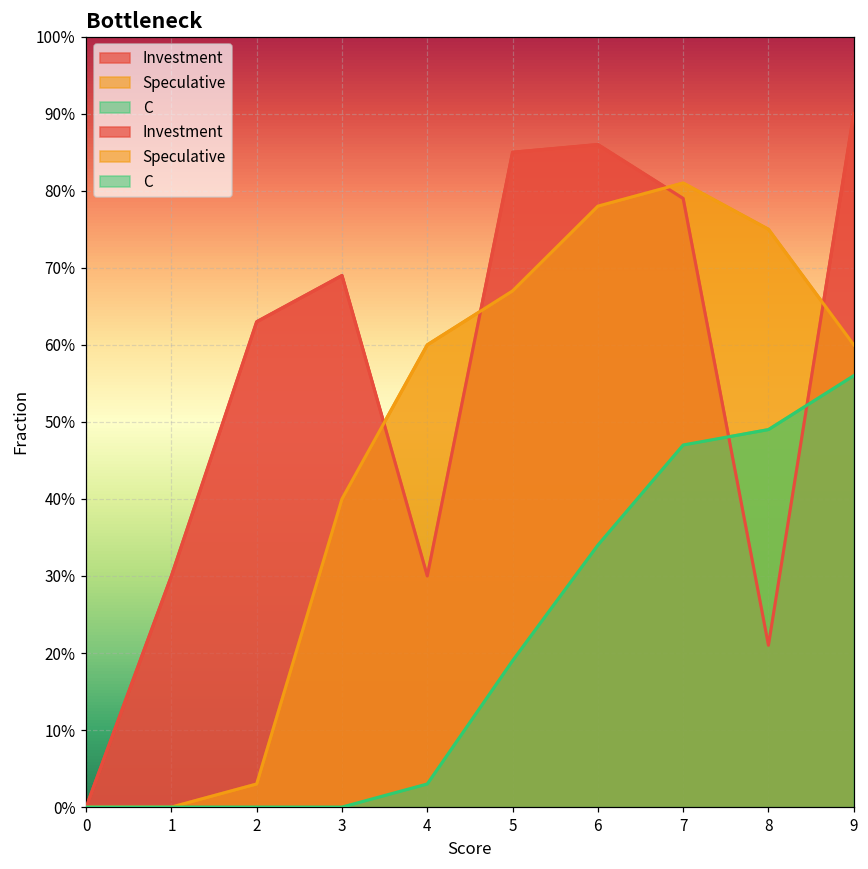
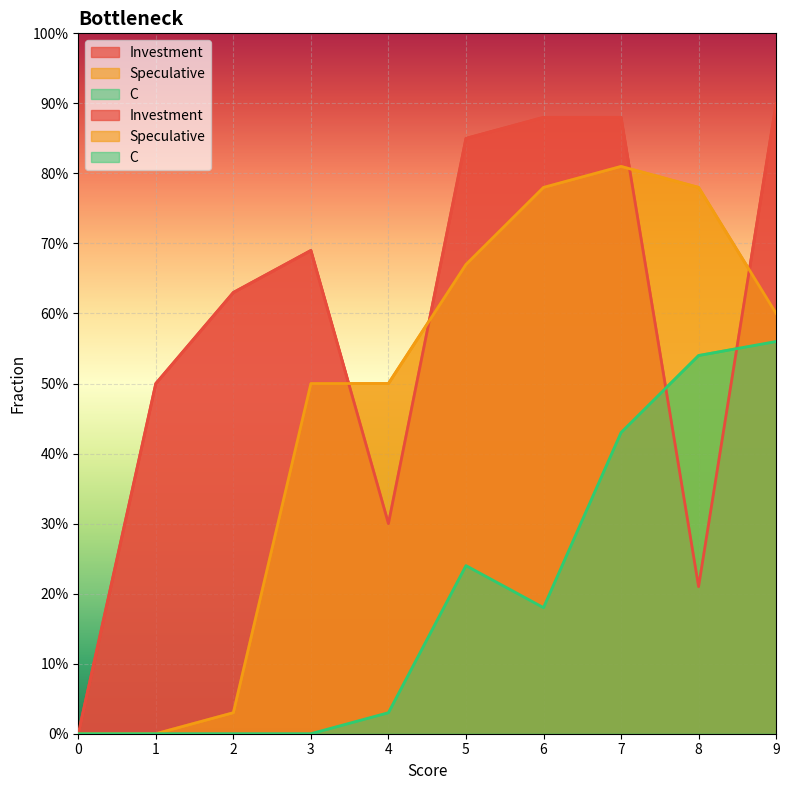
  {
    "Investment": {
-     "1": "30%",
+     "1": "50%",
      "2": "63%",
      "3": "69%",
      "4": "30%",
      "5": "85%",
-     "6": "86%",
-     "7": "79%",
+     "6": "88%",
+     "7": "88%",
      "8": "21%",
      "9": "90%"
    },
    "Speculative": {
      "2": "3%",
-     "3": "40%",
-     "4": "60%",
+     "3": "50%",
+     "4": "50%",
      "5": "67%",
      "6": "78%",
      "7": "81%",
-     "8": "75%",
+     "8": "78%",
      "9": "60%"
    },
    "C": {
      "2": "0%",
      "3": "0%",
      "4": "3%",
-     "5": "19%",
-     "6": "34%",
-     "7": "47%",
-     "8": "49%",
+     "5": "24%",
+     "6": "18%",
+     "7": "43%",
+     "8": "54%",
      "9": "56%"
    }
  }
